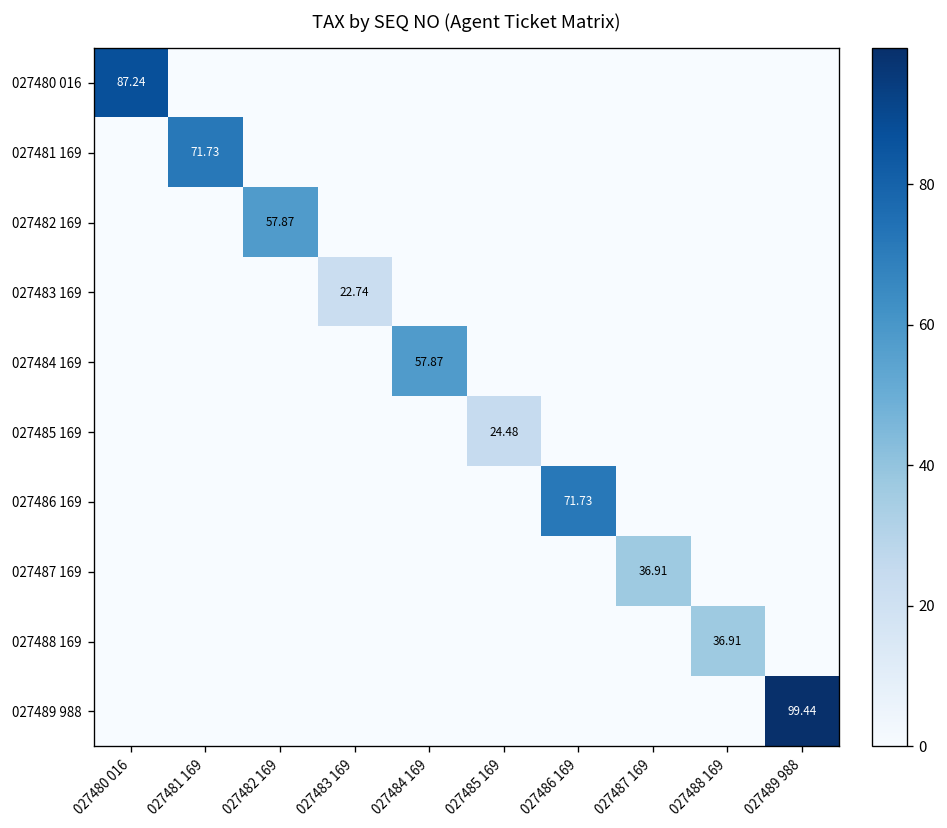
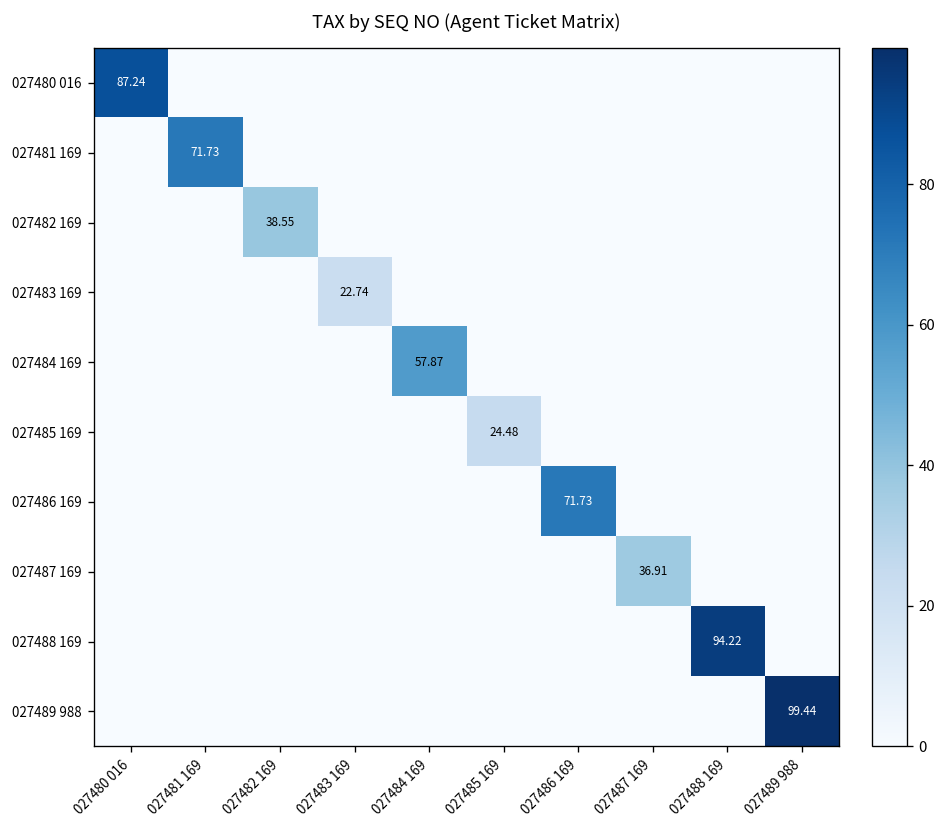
  {
    "027480 016": {
      "027480 016": 87.24
    },
    "027481 169": {
      "027481 169": 71.73
    },
    "027482 169": {
-     "027482 169": 57.87
+     "027482 169": 38.55
    },
    "027483 169": {
      "027483 169": 22.74
    },
    "027484 169": {
      "027484 169": 57.87
    },
    "027485 169": {
      "027485 169": 24.48
    },
    "027486 169": {
      "027486 169": 71.73
    },
    "027487 169": {
      "027487 169": 36.91
    },
    "027488 169": {
-     "027488 169": 36.91
+     "027488 169": 94.22
    },
    "027489 988": {
      "027489 988": 99.44
    }
  }
